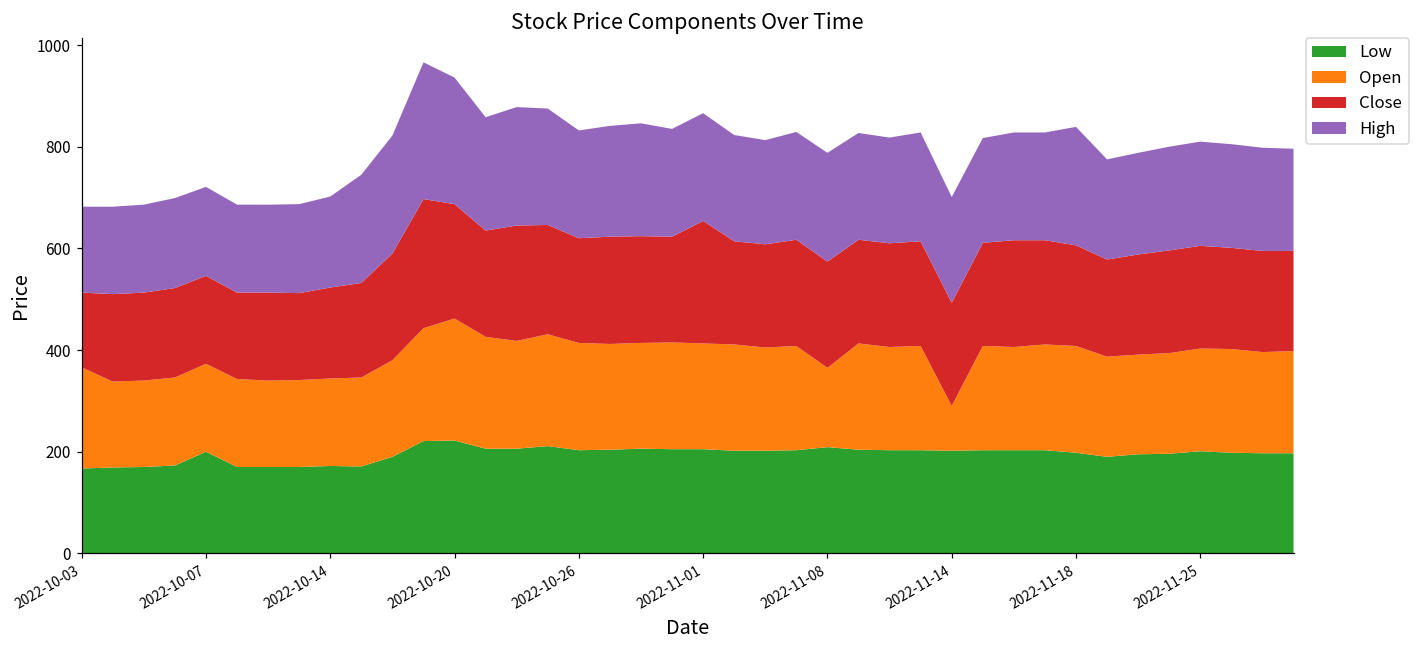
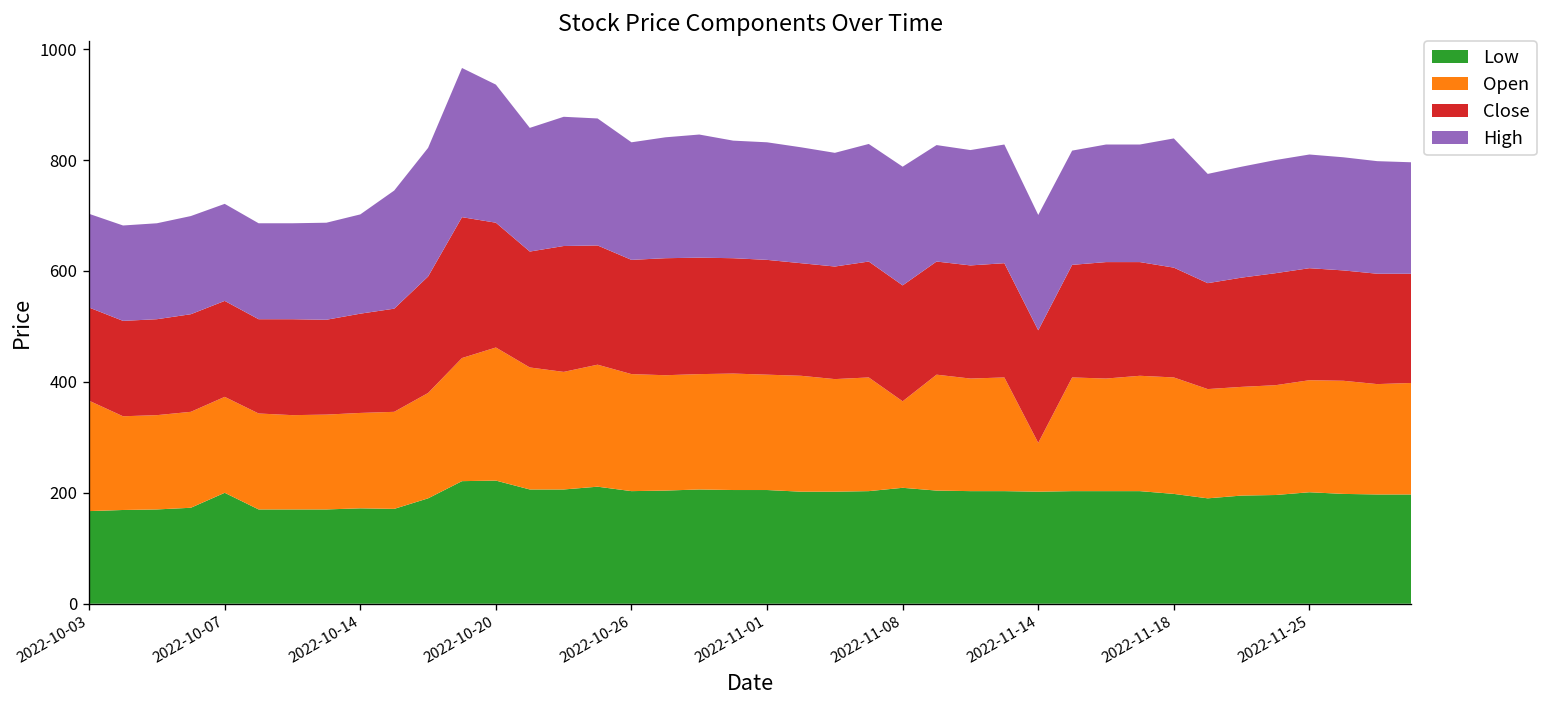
  {
    "Close": {
-     "2022-10-03": 150,
-     "2022-11-01": 240
+     "2022-10-03": 170,
+     "2022-11-01": 210
    },
    "High": {
      "2022-10-03": 170,
      "2022-10-07": 180,
      "2022-10-14": 180,
      "2022-10-20": 250,
      "2022-10-26": 210,
      "2022-11-01": 210,
      "2022-11-08": 210,
      "2022-11-14": 210,
      "2022-11-18": 230,
      "2022-11-25": 210
    }
  }
